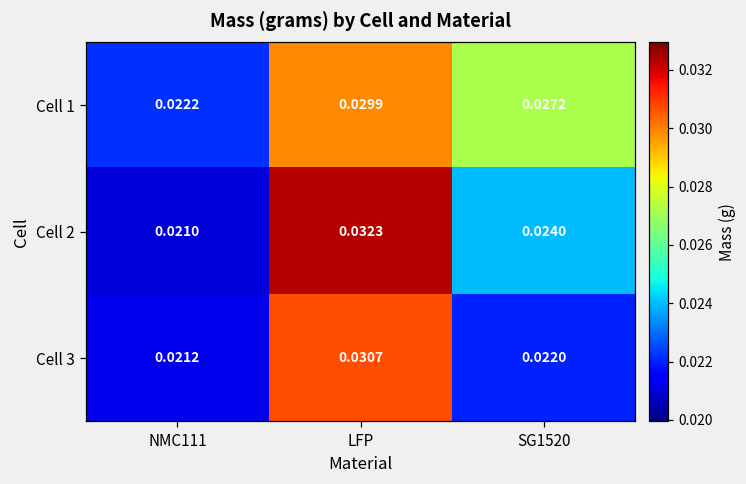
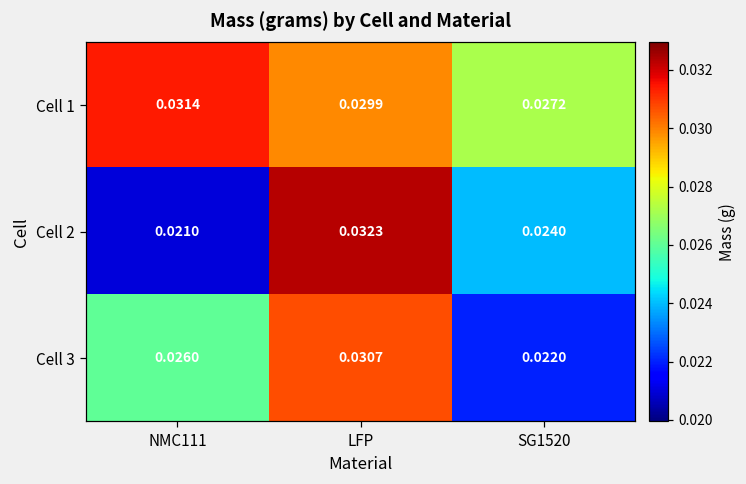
  {
    "Cell 1": {
-     "NMC111": 0.0222,
+     "NMC111": 0.0314,
      "LFP": 0.0299,
      "SG1520": 0.0272
    },
    "Cell 2": {
      "NMC111": 0.0210,
      "LFP": 0.0323,
      "SG1520": 0.0240
    },
    "Cell 3": {
-     "NMC111": 0.0212,
+     "NMC111": 0.0260,
      "LFP": 0.0307,
      "SG1520": 0.0220
    }
  }
